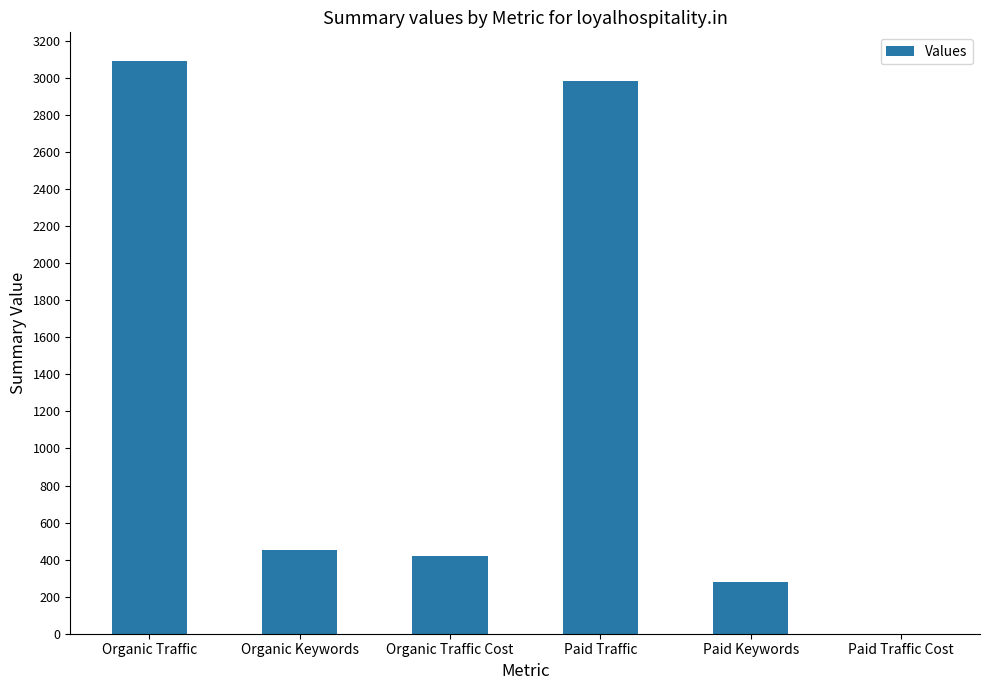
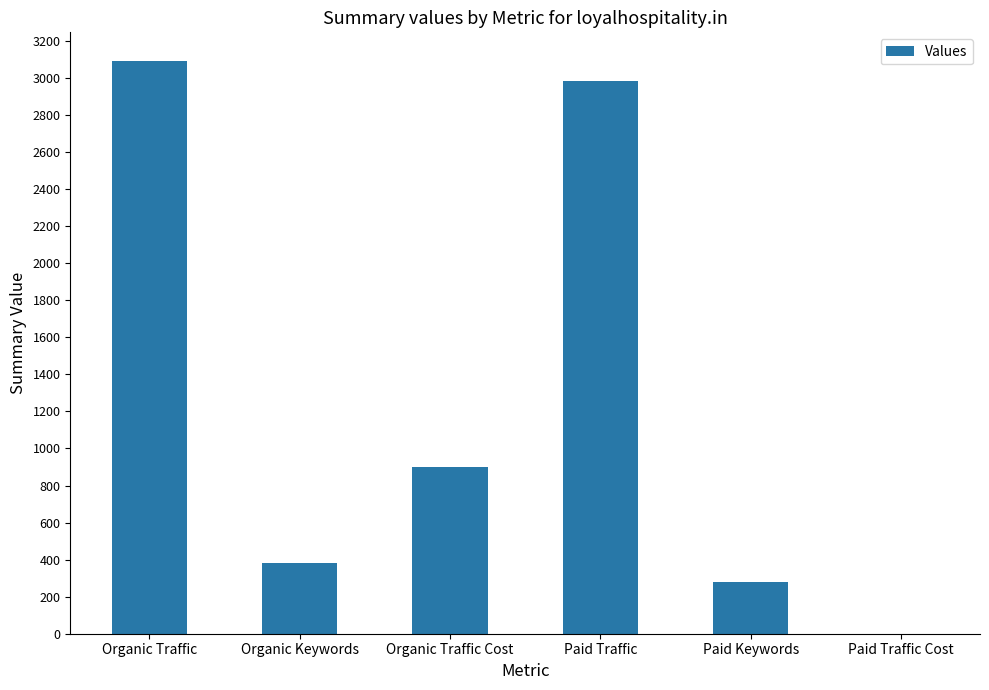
  {
    "Organic Traffic": 3090,
-   "Organic Keywords": 450,
-   "Organic Traffic Cost": 420,
+   "Organic Keywords": 380,
+   "Organic Traffic Cost": 900,
    "Paid Traffic": 2990,
    "Paid Keywords": 280,
    "Paid Traffic Cost": 0
  }
